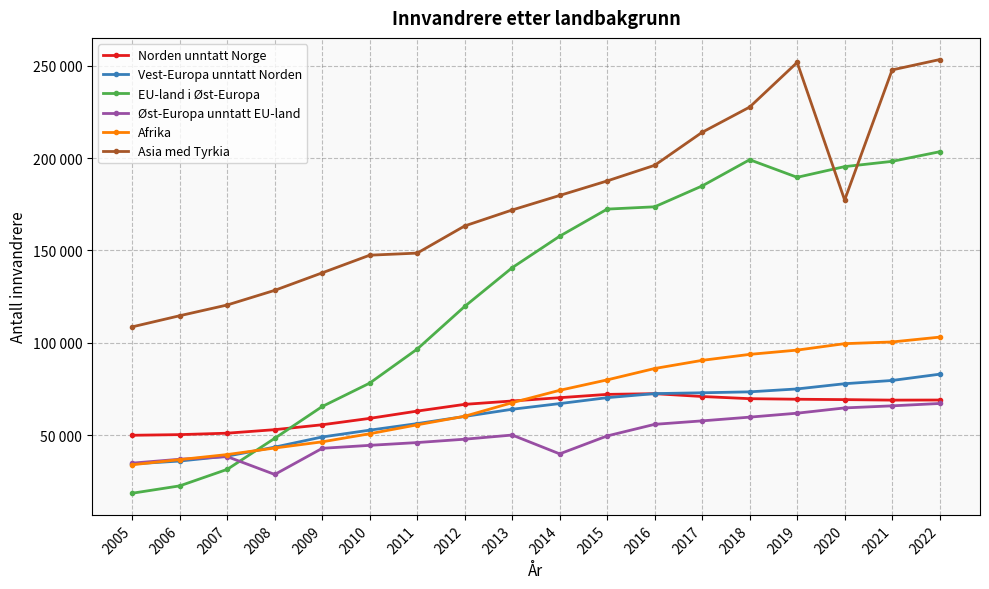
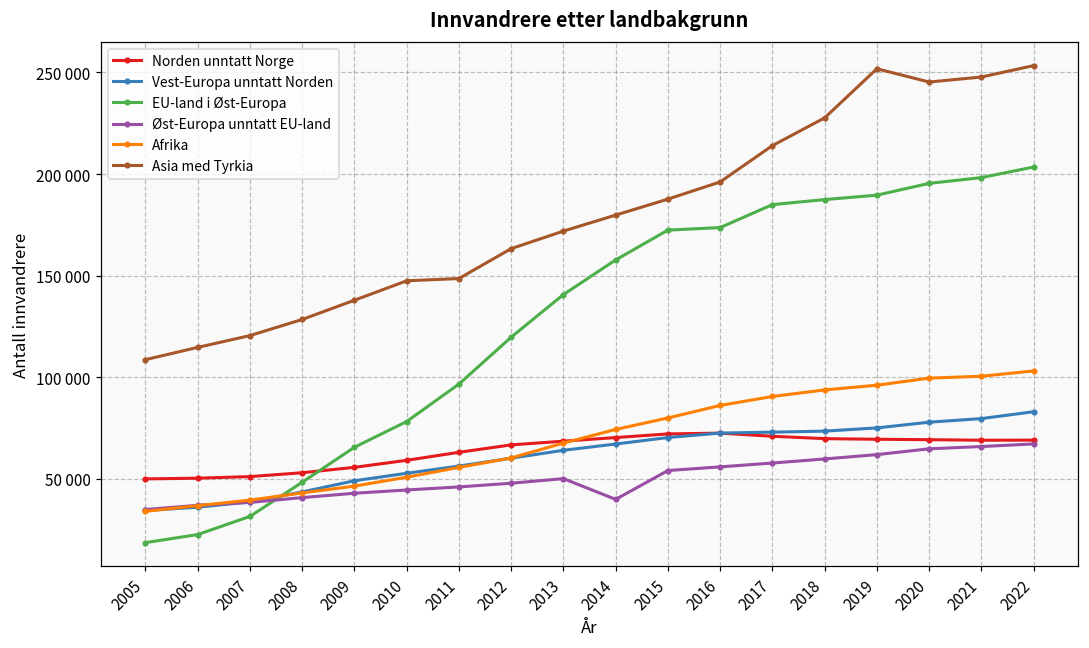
  {
    "Norden unntatt Norge": {
      "2005": 50000,
      "2006": 50000,
      "2007": 51000,
      "2008": 53000,
      "2009": 56000,
      "2010": 59000,
      "2011": 63000,
      "2012": 67000,
      "2014": 70000,
      "2015": 72000,
      "2017": 71000,
      "2018": 70000,
      "2019": 69000,
      "2020": 69000,
      "2021": 69000,
      "2022": 69000
    },
    "Vest-Europa unntatt Norden": {
      "2009": 49000,
      "2010": 53000,
      "2013": 64000,
      "2014": 67000,
      "2015": 70000,
      "2017": 73000,
      "2018": 73000,
      "2019": 75000,
      "2020": 78000,
      "2021": 80000,
      "2022": 83000
    },
    "EU-land i Øst-Europa": {
      "2005": 19000,
      "2006": 23000,
      "2007": 31000,
      "2008": 48000,
      "2009": 66000,
      "2010": 78000,
      "2011": 97000,
      "2012": 120000,
      "2013": 141000,
      "2014": 158000,
      "2015": 172000,
      "2016": 174000,
      "2017": 185000,
-     "2018": 199000,
+     "2018": 187000,
      "2019": 190000,
      "2020": 195000,
      "2021": 198000,
      "2022": 203000
    },
    "Øst-Europa unntatt EU-land": {
-     "2008": 29000,
+     "2008": 41000,
      "2009": 43000,
      "2010": 44000,
      "2011": 46000,
      "2012": 48000,
      "2013": 50000,
      "2014": 40000,
-     "2015": 50000,
+     "2015": 54000,
      "2016": 56000,
      "2017": 58000,
      "2018": 60000,
      "2019": 62000,
      "2020": 65000,
      "2021": 66000,
      "2022": 67000
    },
    "Afrika": {
      "2009": 46000,
      "2010": 51000,
      "2014": 74000,
      "2015": 80000,
      "2016": 86000,
      "2017": 91000,
      "2018": 94000,
      "2019": 96000,
      "2020": 100000,
      "2021": 100000,
      "2022": 103000
    },
    "Asia med Tyrkia": {
      "2005": 109000,
      "2006": 115000,
      "2007": 120000,
      "2008": 128000,
      "2009": 138000,
      "2010": 147000,
      "2011": 149000,
      "2012": 163000,
      "2013": 172000,
      "2014": 180000,
      "2015": 188000,
      "2016": 196000,
      "2017": 214000,
      "2018": 228000,
      "2019": 252000,
-     "2020": 177000,
+     "2020": 245000,
      "2021": 248000,
      "2022": 253000
    }
  }
